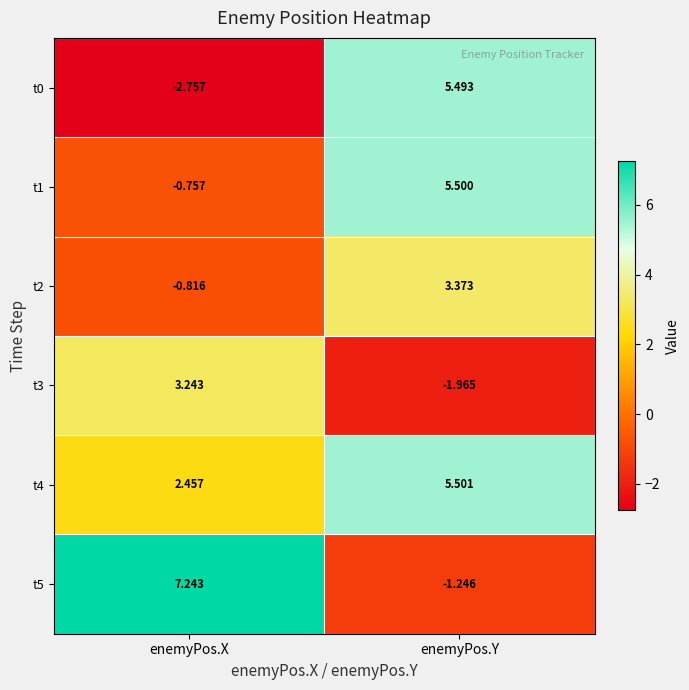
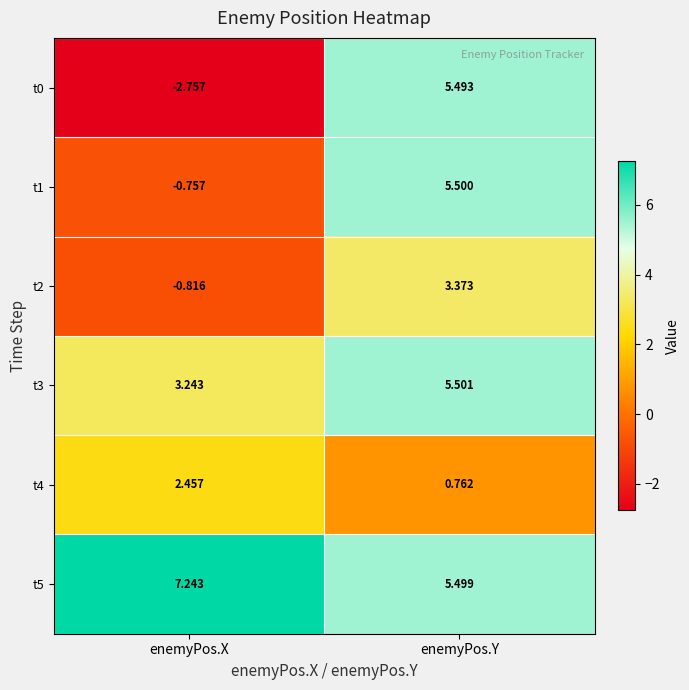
  {
    "t0": {
      "enemyPos.X": -2.757
    },
    "t1": {
      "enemyPos.X": -0.757,
      "enemyPos.Y": 5.500
    },
    "t2": {
      "enemyPos.X": -0.816,
      "enemyPos.Y": 3.373
    },
    "t3": {
      "enemyPos.X": 3.243,
-     "enemyPos.Y": -1.965
+     "enemyPos.Y": 5.501
    },
    "t4": {
      "enemyPos.X": 2.457,
-     "enemyPos.Y": 5.501
+     "enemyPos.Y": 0.762
    },
    "t5": {
      "enemyPos.X": 7.243,
-     "enemyPos.Y": -1.246
+     "enemyPos.Y": 5.499
    }
  }
